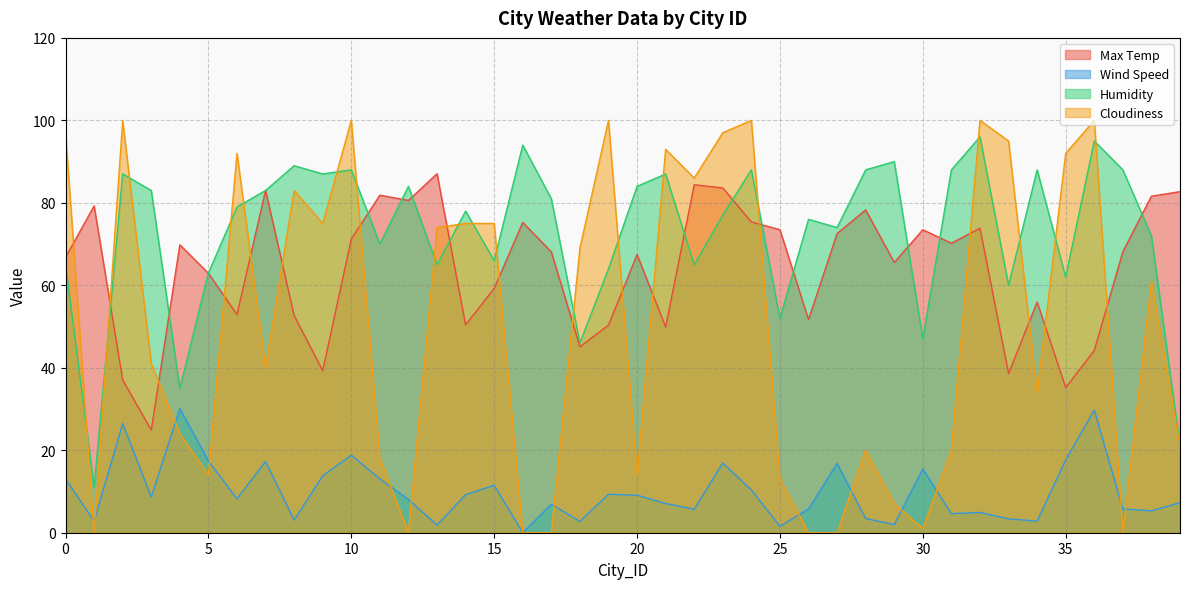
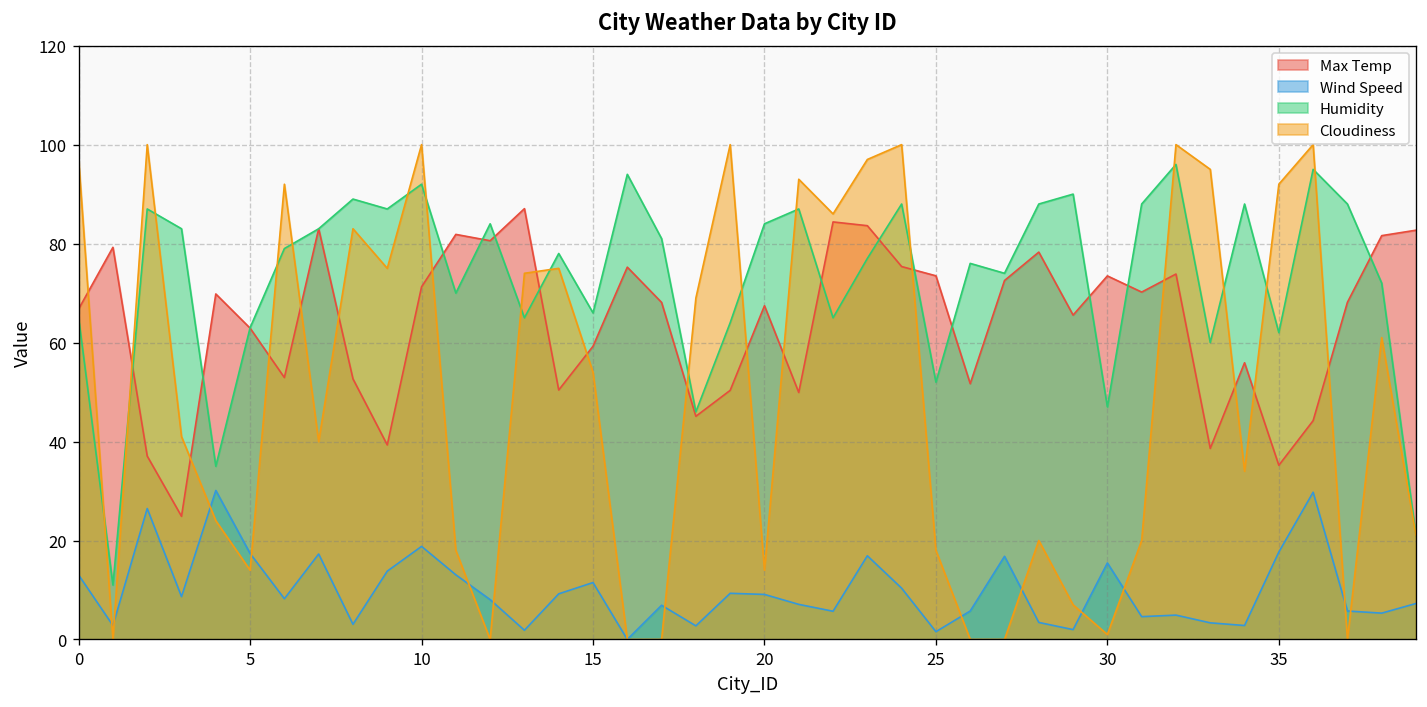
  {
    "Max Temp": {
      "0": 67,
      "10": 71,
      "15": 59,
      "20": 67,
      "25": 73,
      "30": 73,
      "35": 35
    },
    "Wind Speed": {
      "0": 13,
      "5": 17,
      "10": 19,
      "15": 12,
      "20": 9,
      "25": 2,
      "30": 15,
      "35": 18
    },
    "Humidity": {
      "0": 65,
-     "10": 88,
+     "10": 92,
      "15": 66,
      "20": 84,
      "25": 52,
      "30": 47,
      "35": 62
    },
    "Cloudiness": {
      "0": 97,
      "5": 14,
      "10": 100,
-     "15": 75,
+     "15": 54,
      "20": 14,
-     "25": 13,
+     "25": 18,
      "30": 1,
      "35": 92
    }
  }
